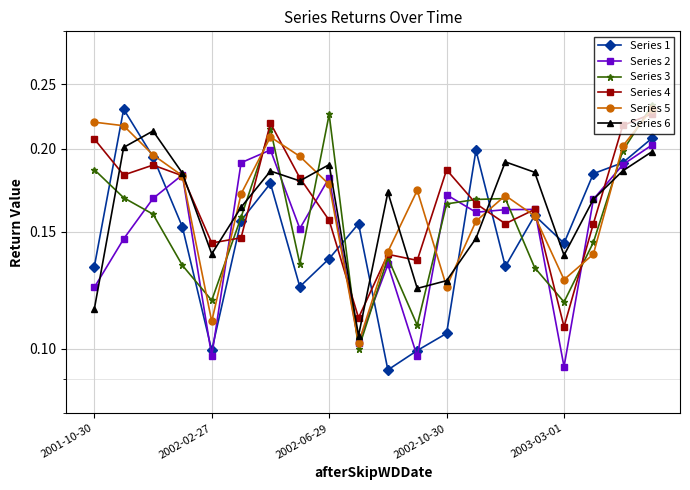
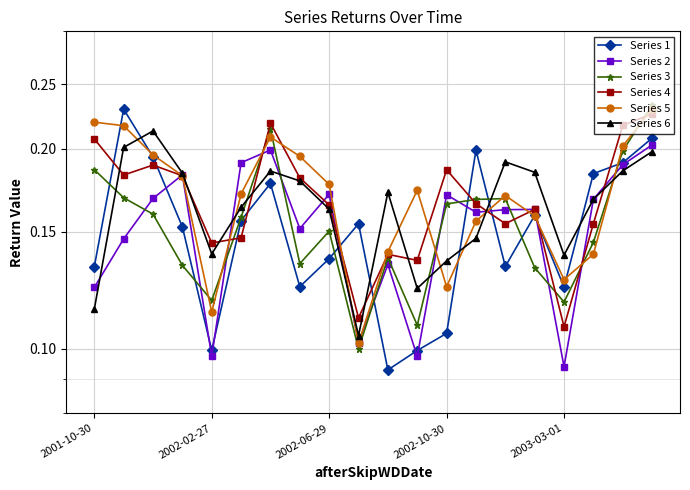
  {
    "Series 1": {
      "2001-10-30": 0.133,
      "2002-02-27": 0.099,
      "2002-06-29": 0.137,
      "2002-10-30": 0.106,
-     "2003-03-01": 0.144
+     "2003-03-01": 0.124
    },
    "Series 2": {
      "2001-10-30": 0.124,
      "2002-02-27": 0.098,
-     "2002-06-29": 0.181,
+     "2002-06-29": 0.171,
      "2002-10-30": 0.170,
      "2003-03-01": 0.094
    },
    "Series 3": {
      "2001-10-30": 0.186,
      "2002-02-27": 0.118,
-     "2002-06-29": 0.225,
+     "2002-06-29": 0.150,
      "2002-10-30": 0.165,
      "2003-03-01": 0.118
    },
    "Series 4": {
      "2001-10-30": 0.207,
      "2002-02-27": 0.144,
-     "2002-06-29": 0.156,
+     "2002-06-29": 0.165,
      "2002-10-30": 0.186,
      "2003-03-01": 0.108
    },
    "Series 5": {
      "2001-10-30": 0.219,
-     "2002-02-27": 0.110,
+     "2002-02-27": 0.114,
      "2002-06-29": 0.177,
      "2002-10-30": 0.124,
      "2003-03-01": 0.127
    },
    "Series 6": {
      "2001-10-30": 0.115,
      "2002-02-27": 0.139,
-     "2002-06-29": 0.189,
-     "2002-10-30": 0.127,
+     "2002-06-29": 0.162,
+     "2002-10-30": 0.136,
      "2003-03-01": 0.138
    }
  }
